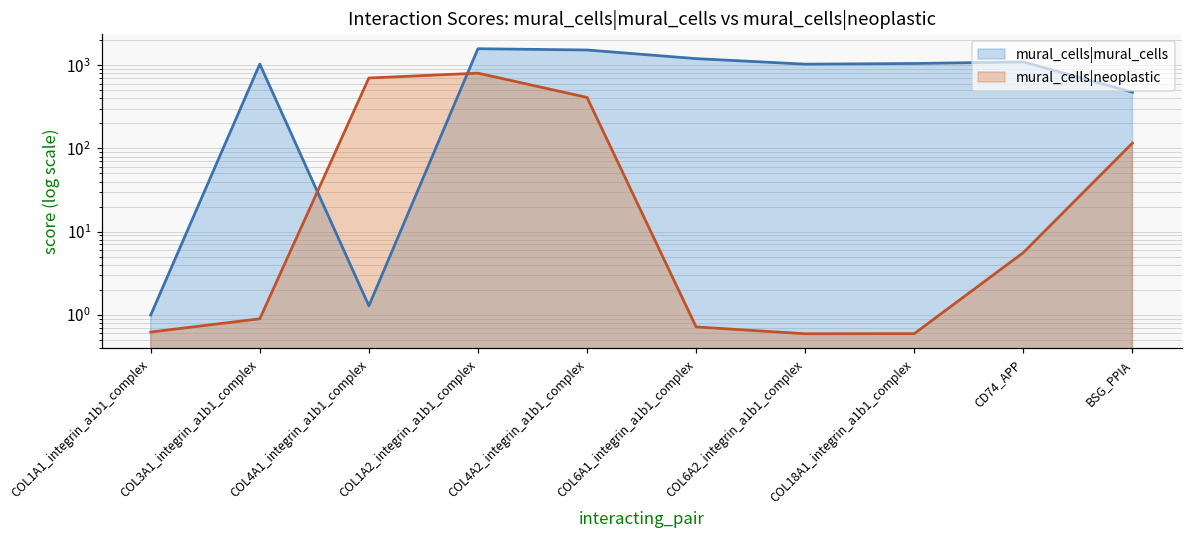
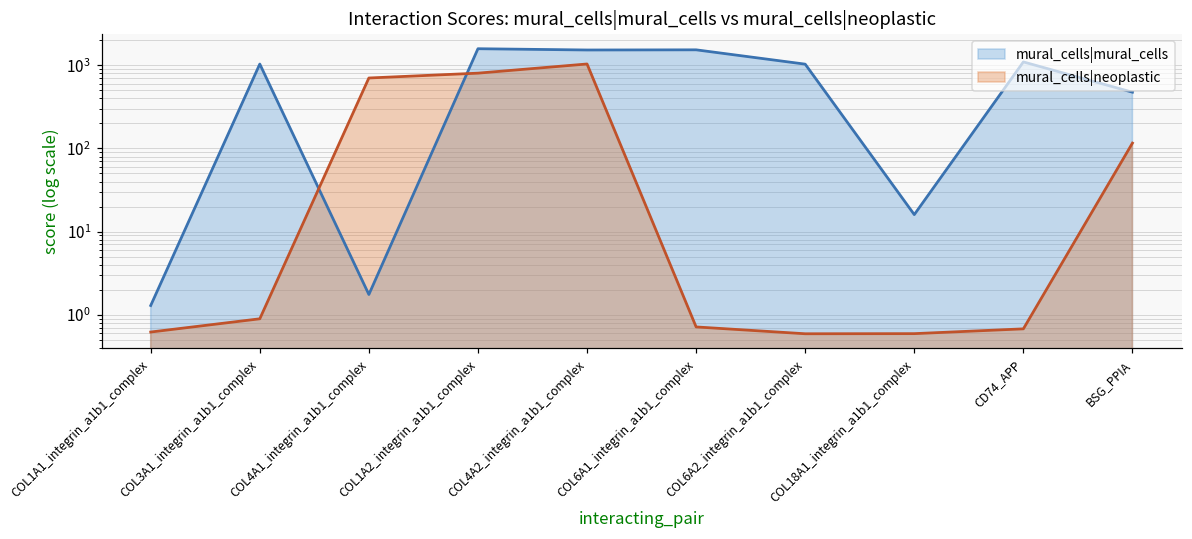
  {
    "mural_cells|mural_cells": {
-     "COL1A1_integrin_a1b1_complex": 1.0,
+     "COL1A1_integrin_a1b1_complex": 1.3,
      "COL3A1_integrin_a1b1_complex": 1000,
-     "COL4A1_integrin_a1b1_complex": 1.3,
+     "COL4A1_integrin_a1b1_complex": 1.8,
      "COL1A2_integrin_a1b1_complex": 1600,
      "COL4A2_integrin_a1b1_complex": 1500,
-     "COL6A1_integrin_a1b1_complex": 1200,
+     "COL6A1_integrin_a1b1_complex": 1500,
      "COL6A2_integrin_a1b1_complex": 1000,
-     "COL18A1_integrin_a1b1_complex": 1100,
+     "COL18A1_integrin_a1b1_complex": 16,
      "BSG_PPIA": 500
    },
    "mural_cells|neoplastic": {
      "COL1A1_integrin_a1b1_complex": 0.6,
      "COL3A1_integrin_a1b1_complex": 0.9,
      "COL4A1_integrin_a1b1_complex": 700,
      "COL1A2_integrin_a1b1_complex": 800,
-     "COL4A2_integrin_a1b1_complex": 400,
+     "COL4A2_integrin_a1b1_complex": 1000,
      "COL6A1_integrin_a1b1_complex": 0.7,
      "COL6A2_integrin_a1b1_complex": 0.6,
      "COL18A1_integrin_a1b1_complex": 0.6,
-     "CD74_APP": 6,
+     "CD74_APP": 0.7,
      "BSG_PPIA": 120
    }
  }
